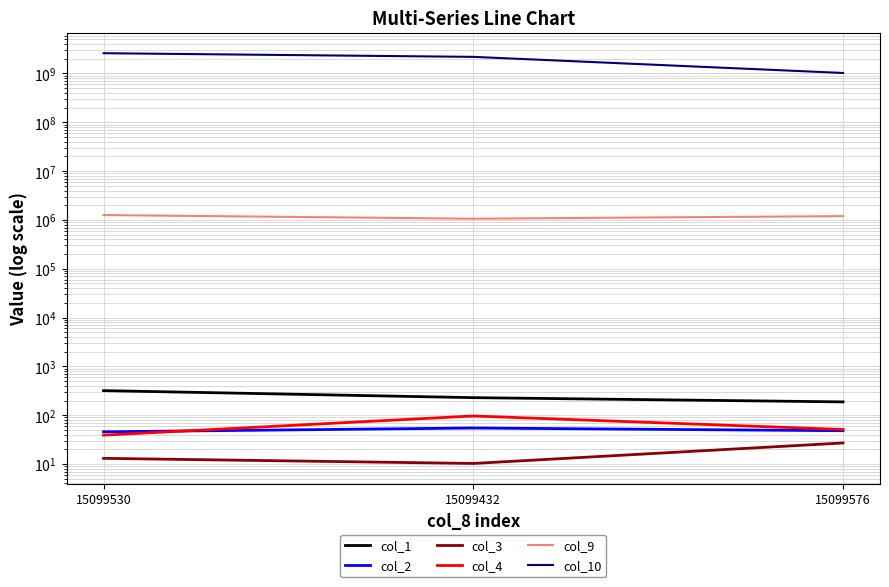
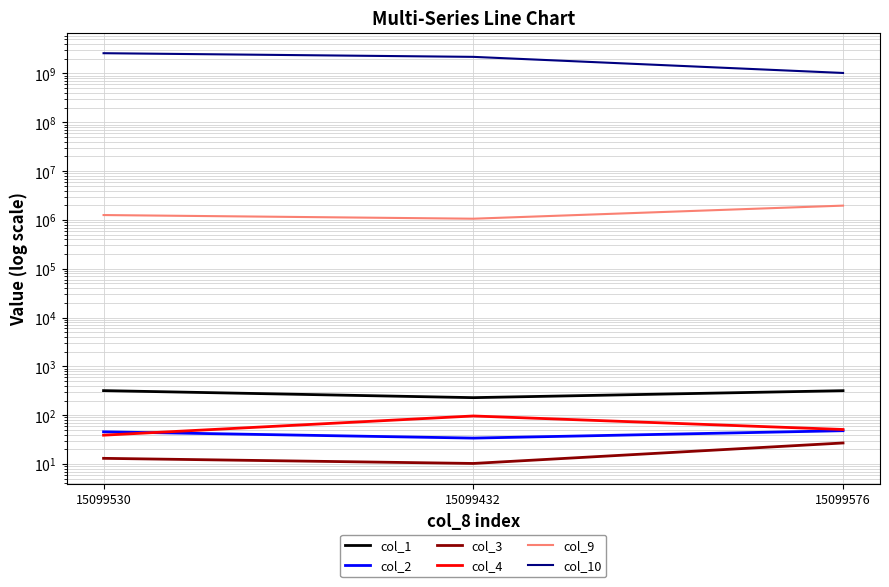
  {
    "col_1": {
      "15099530": 300,
      "15099432": 200,
-     "15099576": 190
+     "15099576": 300
    },
    "col_2": {
      "15099530": 50,
-     "15099432": 50
+     "15099432": 30
    },
    "col_3": {
      "15099530": 13,
      "15099432": 10,
      "15099576": 30
    },
    "col_4": {
      "15099530": 40,
      "15099432": 100
    },
    "col_9": {
      "15099530": 1300000,
      "15099432": 1100000,
-     "15099576": 1200000
+     "15099576": 2000000
    },
    "col_10": {
      "15099530": 3000000000,
      "15099432": 2000000000,
      "15099576": 1000000000
    }
  }
